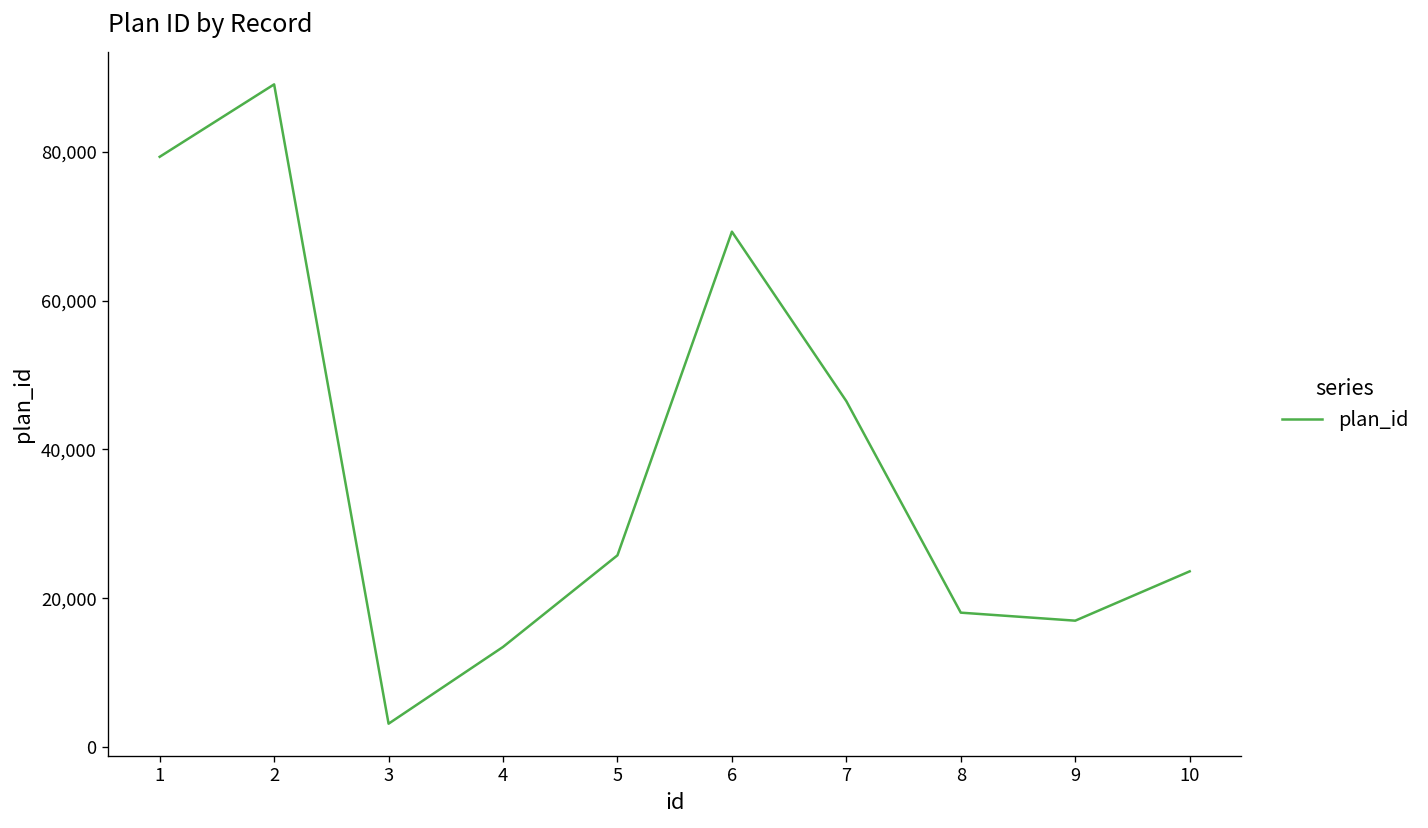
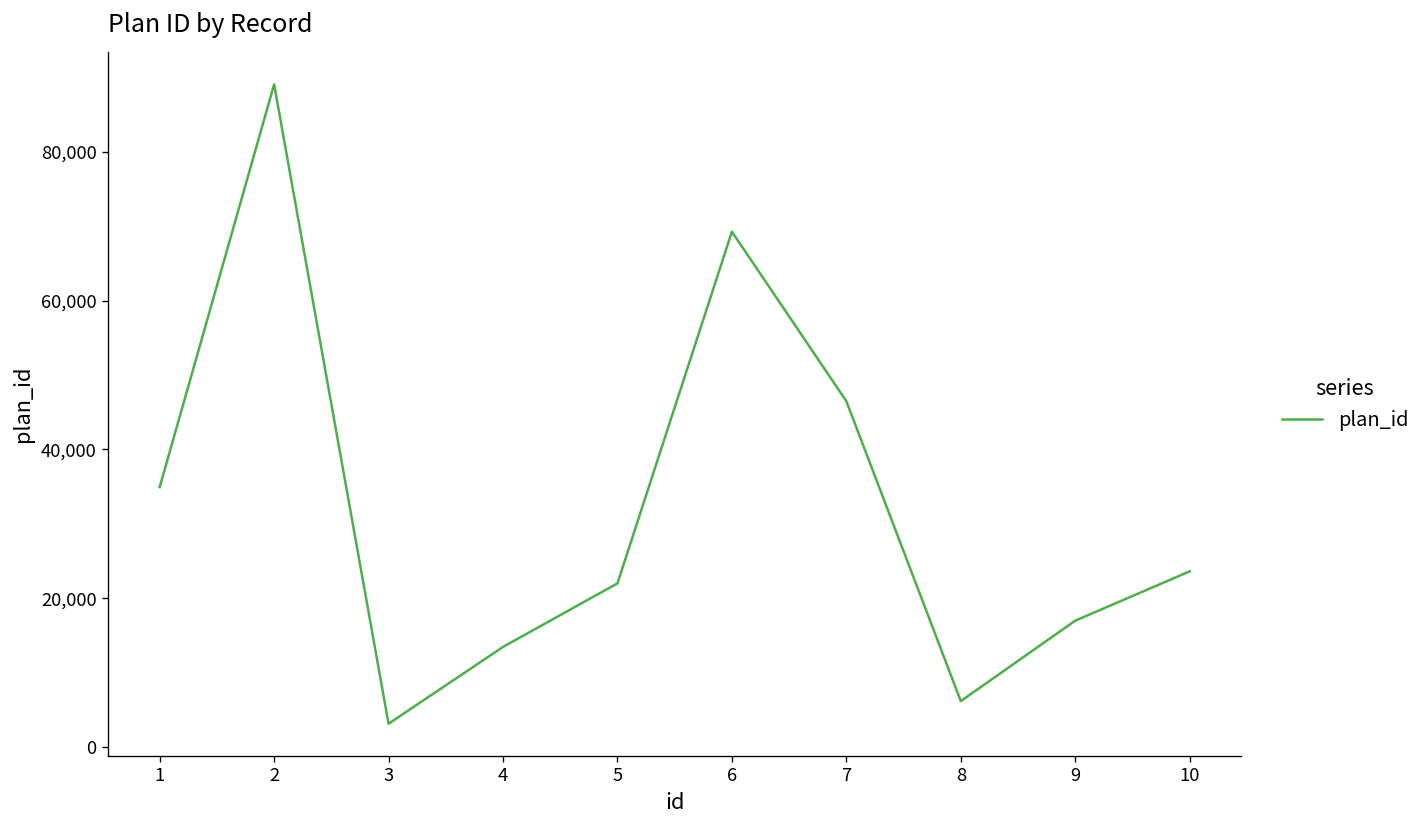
  {
-   "1": "79,000",
+   "1": "35,000",
    "2": "89,000",
    "3": "3,000",
    "4": "13,000",
-   "5": "26,000",
+   "5": "22,000",
    "6": "69,000",
    "7": "46,000",
-   "8": "18,000",
+   "8": "6,000",
    "9": "17,000",
    "10": "24,000"
  }
